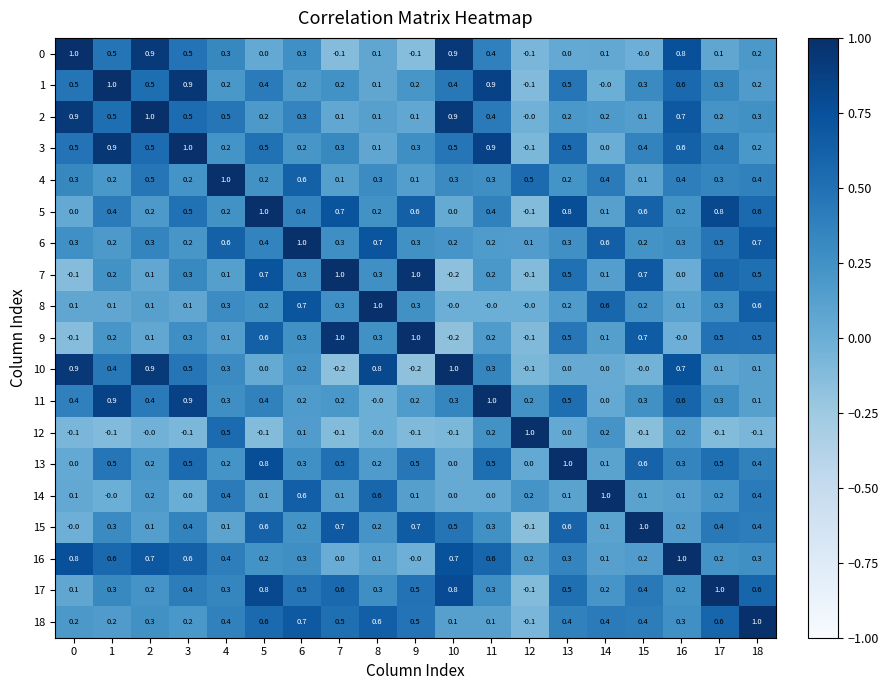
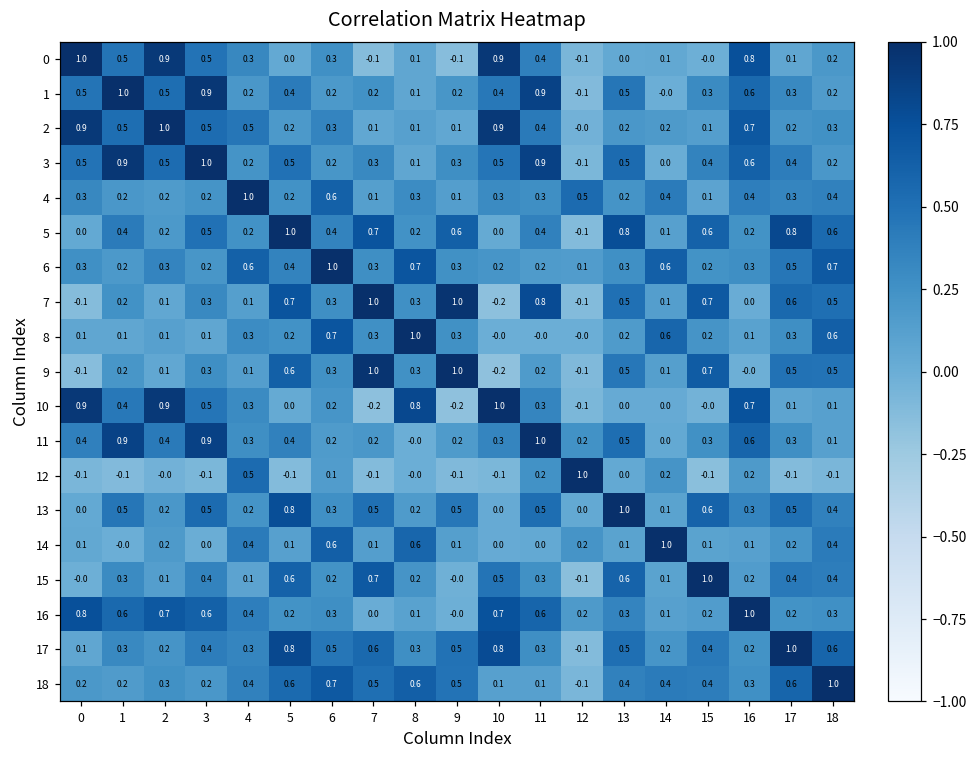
  {
    "4": {
      "0": 0.3,
      "1": 0.2,
-     "2": 0.5,
+     "2": 0.2,
      "3": 0.2,
      "4": 1.0,
      "5": 0.2,
      "6": 0.6,
      "7": 0.1,
      "8": 0.3,
      "9": 0.1,
      "10": 0.3,
      "11": 0.3,
      "12": 0.5,
      "13": 0.2,
      "14": 0.4,
      "15": 0.1,
      "16": 0.4,
      "17": 0.3,
      "18": 0.4
    },
    "7": {
      "0": -0.1,
      "1": 0.2,
      "2": 0.1,
      "3": 0.3,
      "4": 0.1,
      "5": 0.7,
      "6": 0.3,
      "7": 1.0,
      "8": 0.3,
      "9": 1.0,
      "10": -0.2,
-     "11": 0.2,
+     "11": 0.8,
      "12": -0.1,
      "13": 0.5,
      "14": 0.1,
      "15": 0.7,
      "16": 0.0,
      "17": 0.6,
      "18": 0.5
    },
    "15": {
      "0": -0.0,
      "1": 0.3,
      "2": 0.1,
      "3": 0.4,
      "4": 0.1,
      "5": 0.6,
      "6": 0.2,
      "7": 0.7,
      "8": 0.2,
-     "9": 0.7,
+     "9": -0.0,
      "10": 0.5,
      "11": 0.3,
      "12": -0.1,
      "13": 0.6,
      "14": 0.1,
      "15": 1.0,
      "16": 0.2,
      "17": 0.4,
      "18": 0.4
    }
  }
